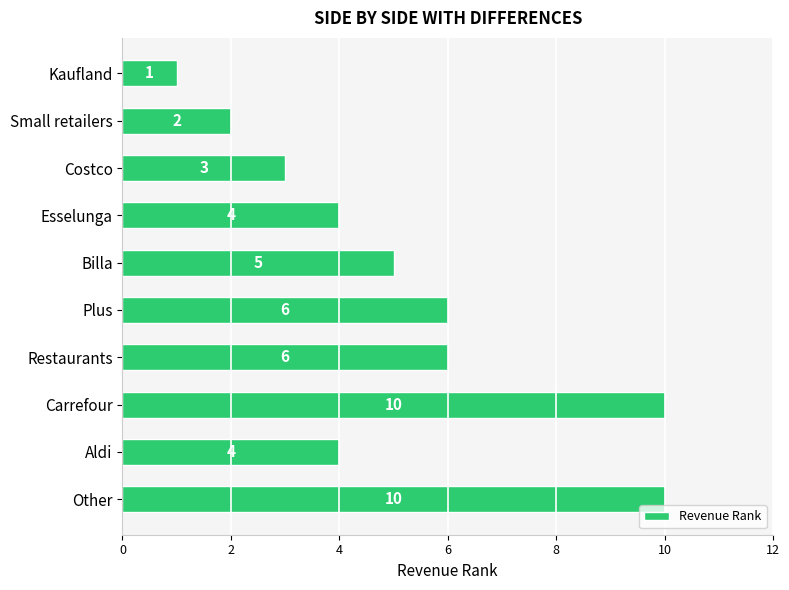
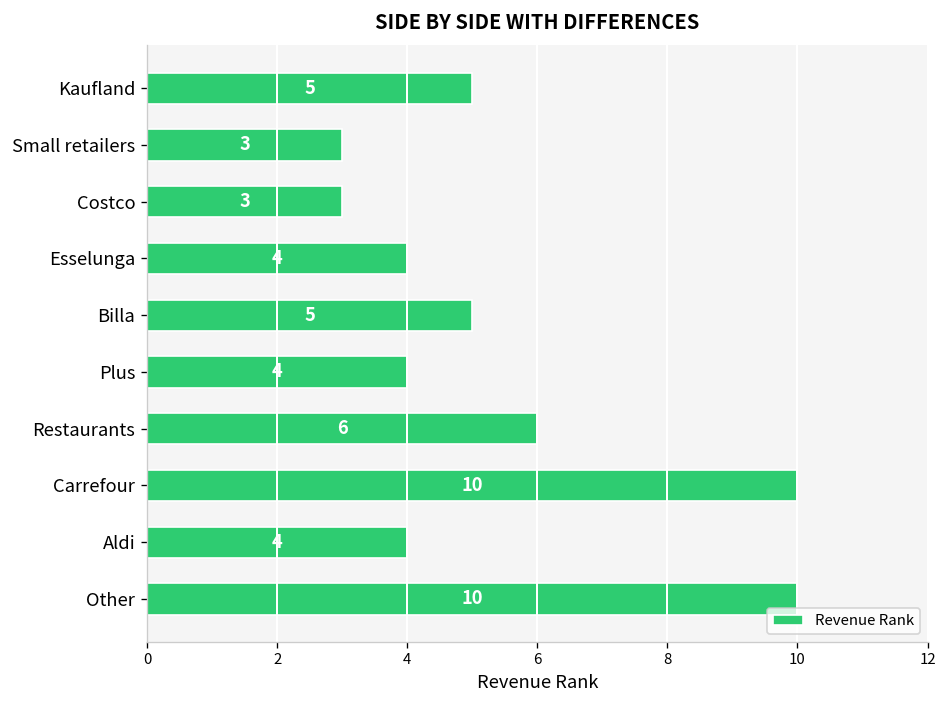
  {
-   "Kaufland": 1,
-   "Small retailers": 2,
+   "Kaufland": 5,
+   "Small retailers": 3,
    "Costco": 3,
    "Esselunga": 4,
    "Billa": 5,
-   "Plus": 6,
+   "Plus": 4,
    "Restaurants": 6,
    "Carrefour": 10,
    "Aldi": 4,
    "Other": 10
  }
